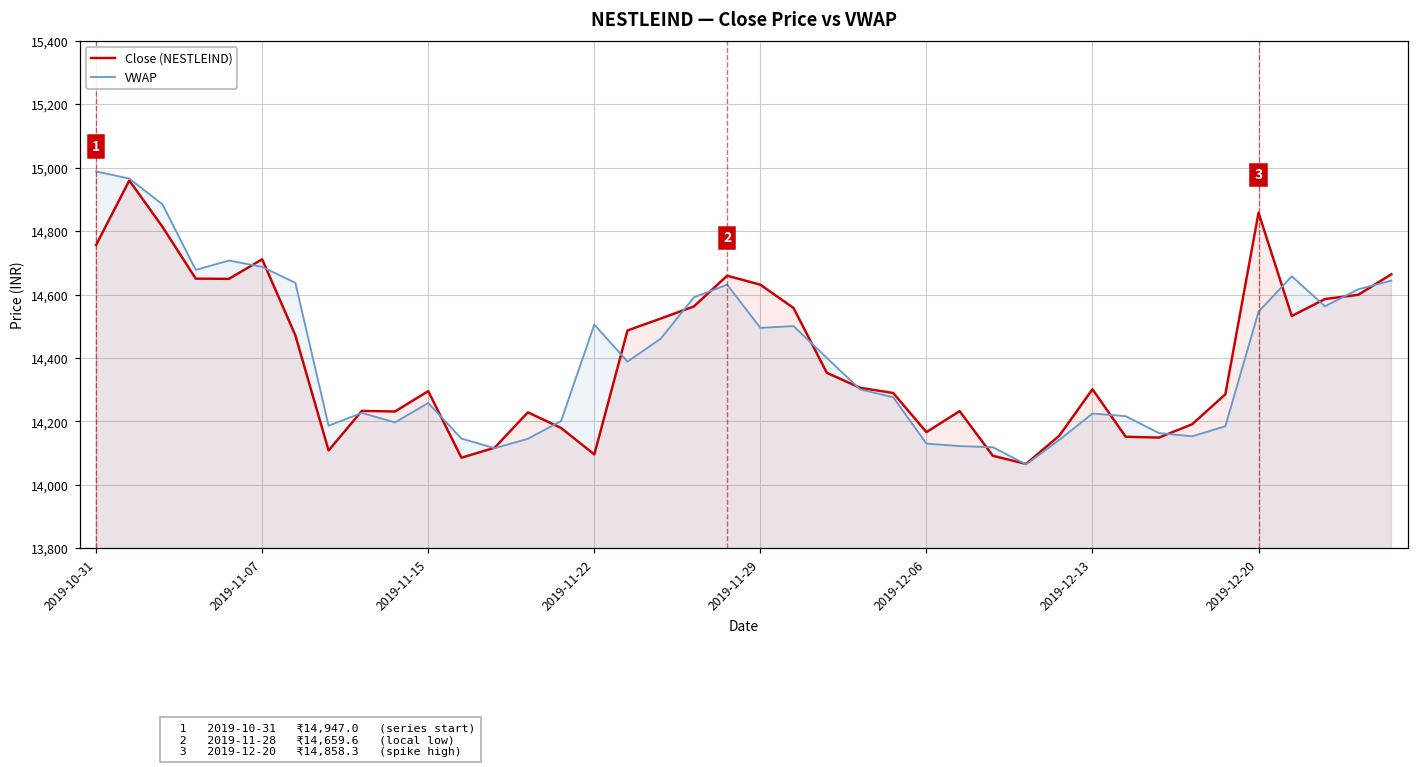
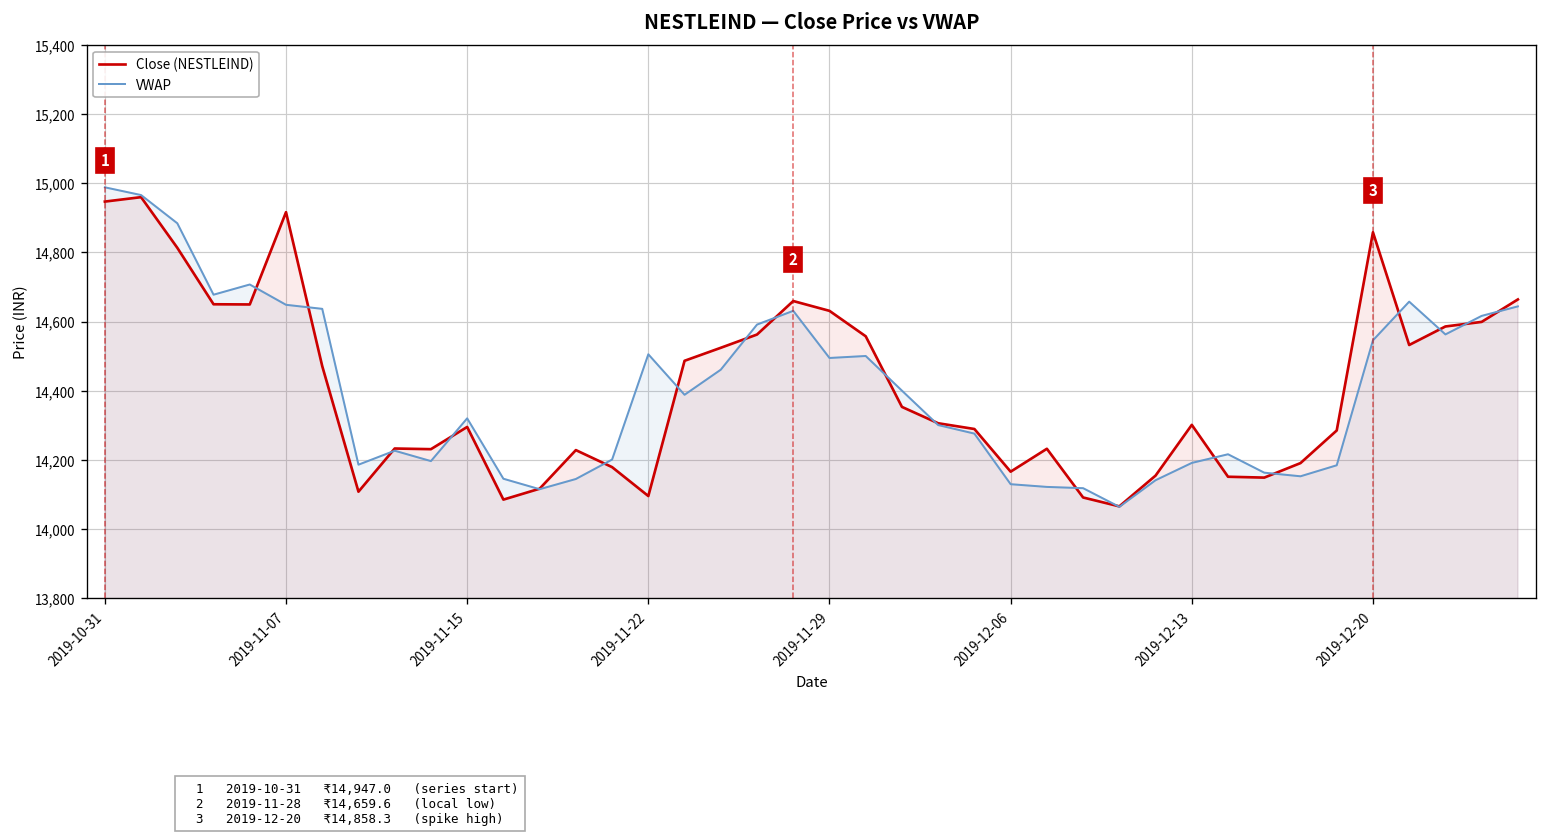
  {
    "Close (NESTLEIND)": {
-     "2019-10-31": "14,760",
-     "2019-11-07": "14,710",
+     "2019-10-31": "14,950",
+     "2019-11-07": "14,920",
      "2019-11-15": "14,300",
      "2019-11-22": "14,100",
      "2019-11-29": "14,630",
      "2019-12-06": "14,170",
      "2019-12-13": "14,300",
      "2019-12-20": "14,860"
    },
    "VWAP": {
-     "2019-11-07": "14,690",
-     "2019-11-15": "14,260",
+     "2019-11-07": "14,650",
+     "2019-11-15": "14,320",
      "2019-11-22": "14,510",
      "2019-11-29": "14,490",
      "2019-12-06": "14,130",
-     "2019-12-13": "14,220",
+     "2019-12-13": "14,190",
      "2019-12-20": "14,550"
    }
  }
